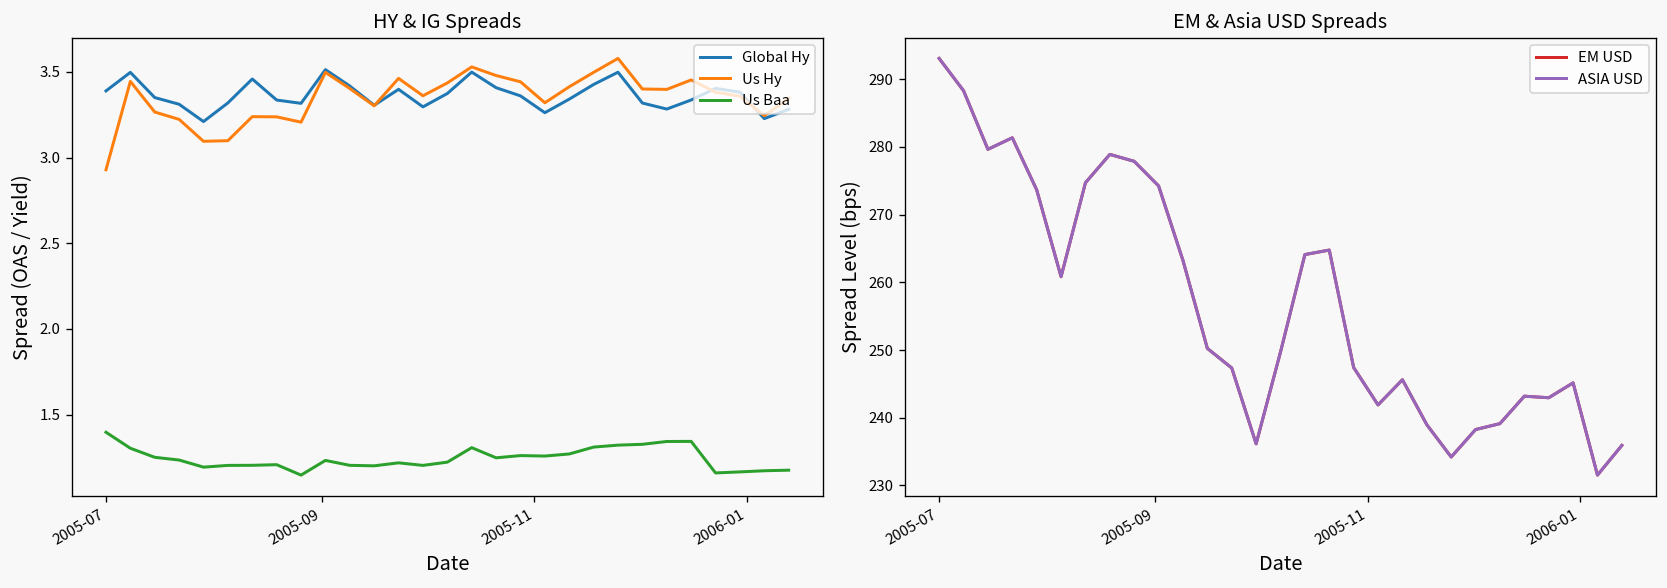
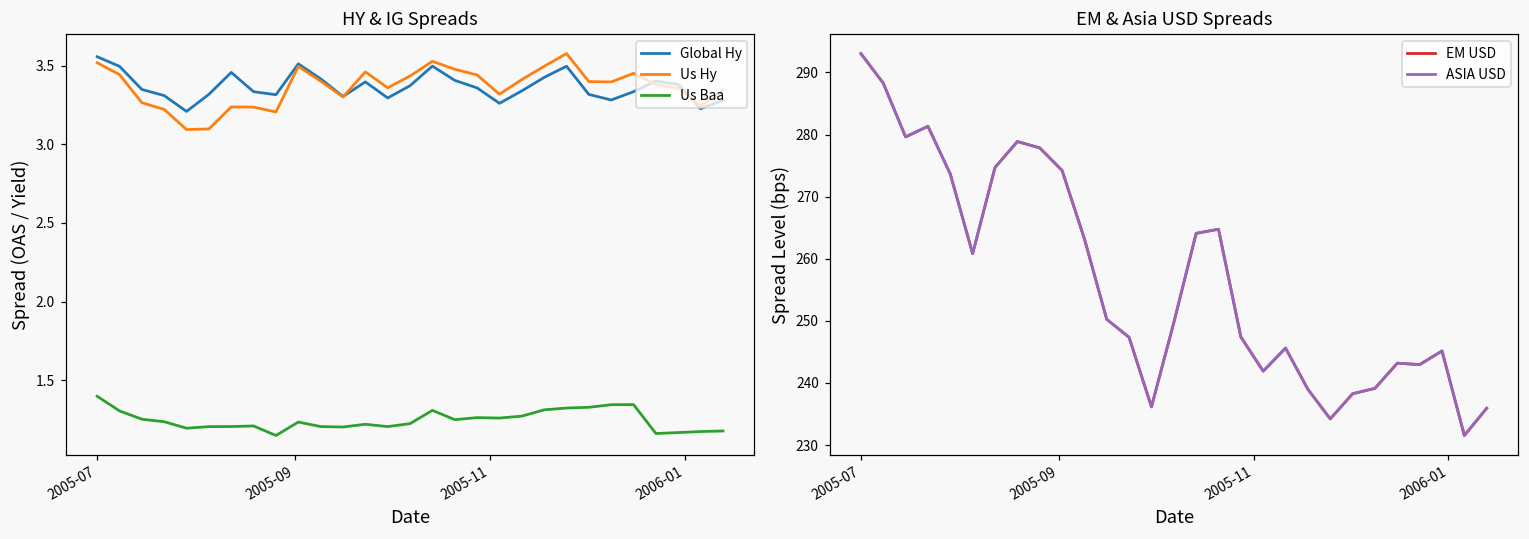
  {
    "HY & IG Spreads": {
      "Global Hy": {
-       "2005-07": 3.39
+       "2005-07": 3.56
      },
      "Us Hy": {
-       "2005-07": 2.93
+       "2005-07": 3.52
      },
      "Us Baa": {
        "2005-07": 1.40
      }
    },
    "EM & Asia USD Spreads": {
      "2005-07": 293
    }
  }
